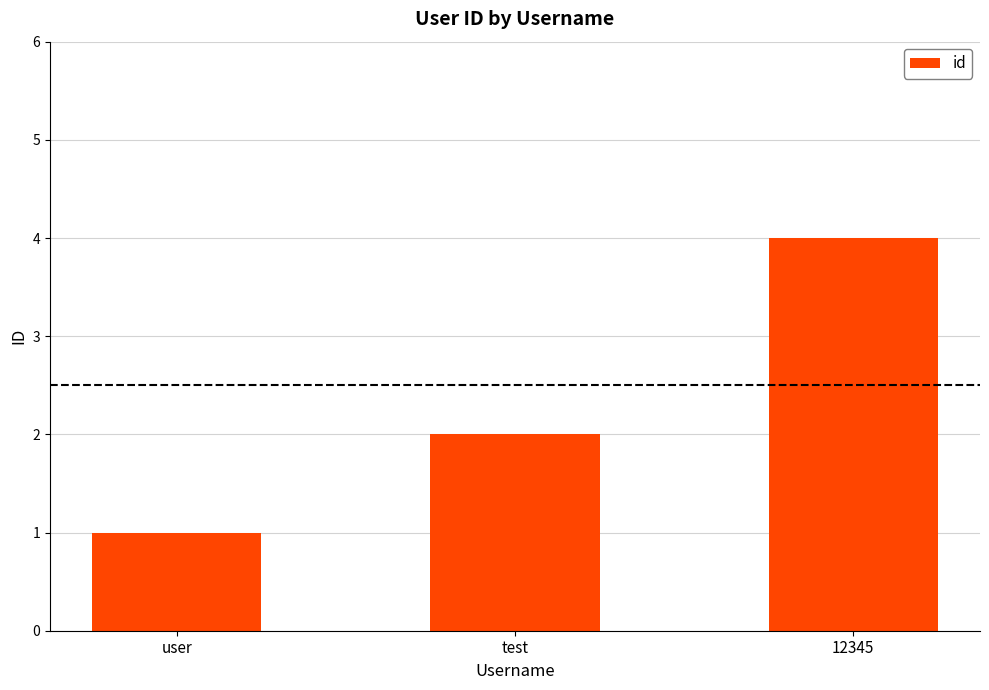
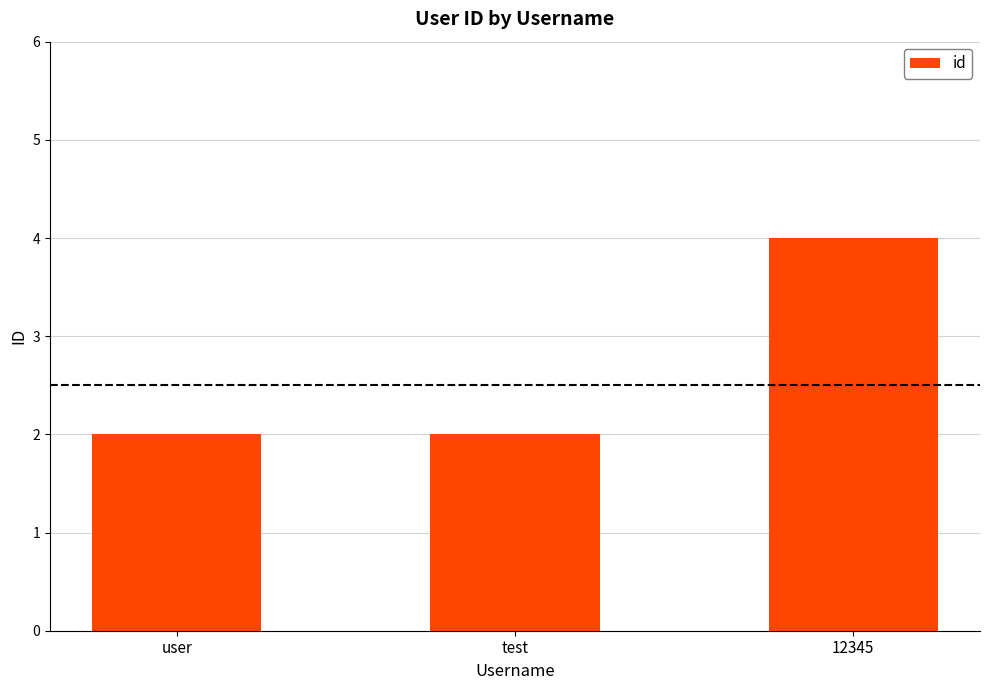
  {
-   "user": 1,
+   "user": 2,
    "test": 2,
    "12345": 4
  }
